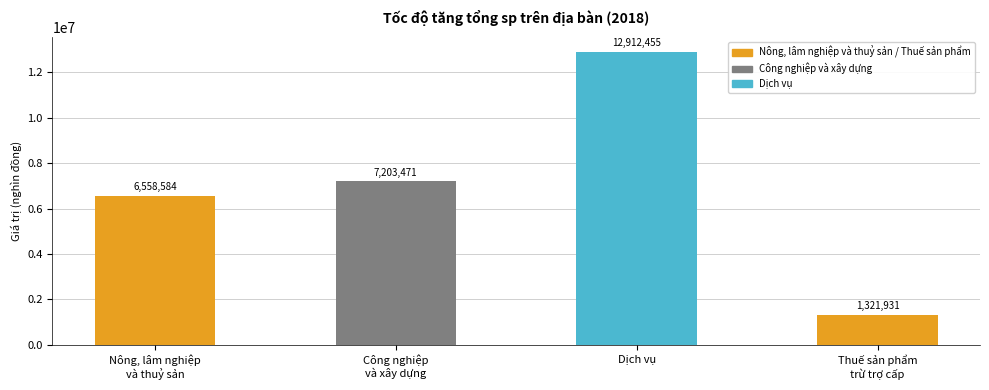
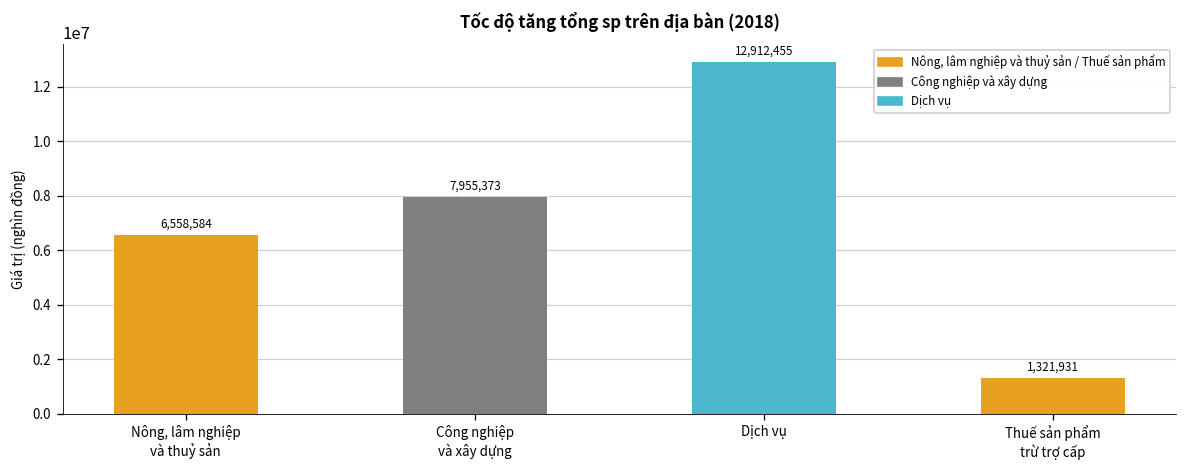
  {
    "Nông, lâm nghiệp và thuỷ sản": "6,558,584",
-   "Công nghiệp và xây dựng": "7,203,471",
+   "Công nghiệp và xây dựng": "7,955,373",
    "Dịch vụ": "12,912,455",
    "Thuế sản phẩm trừ trợ cấp": "1,321,931"
  }
